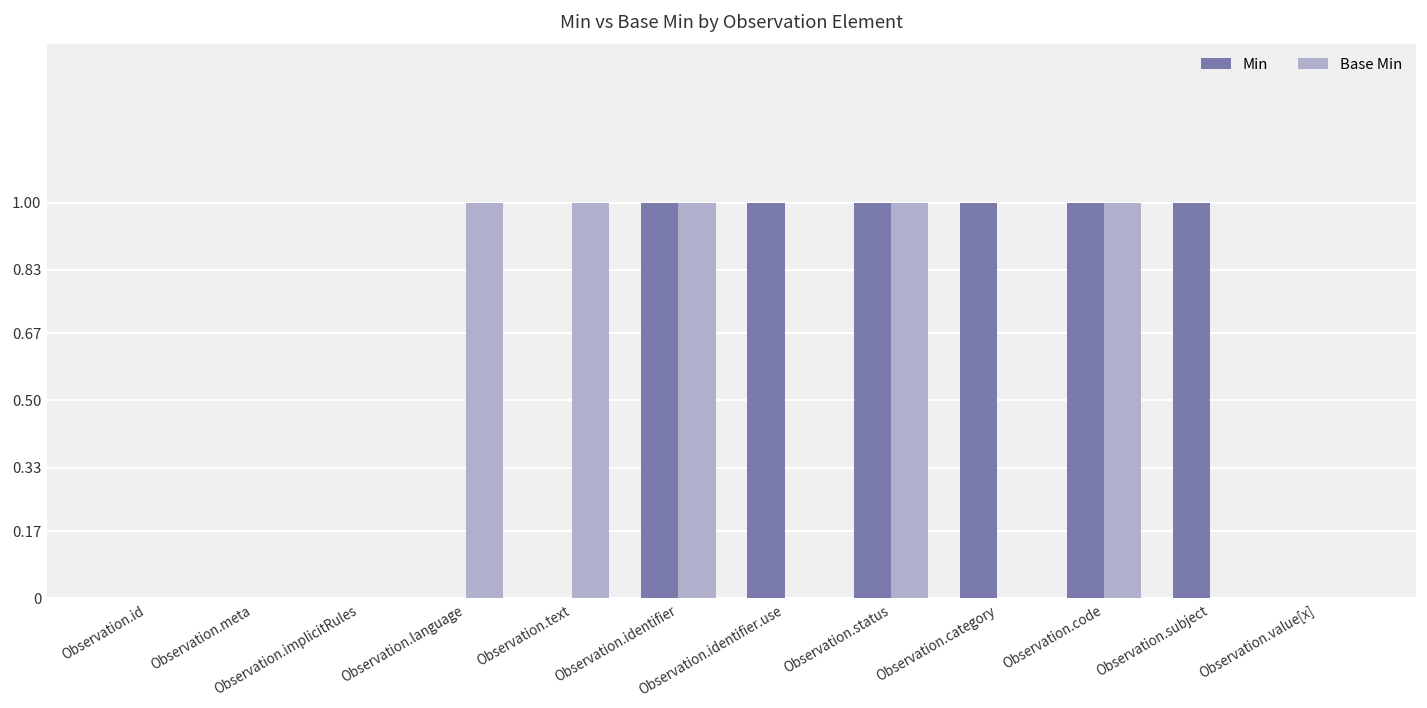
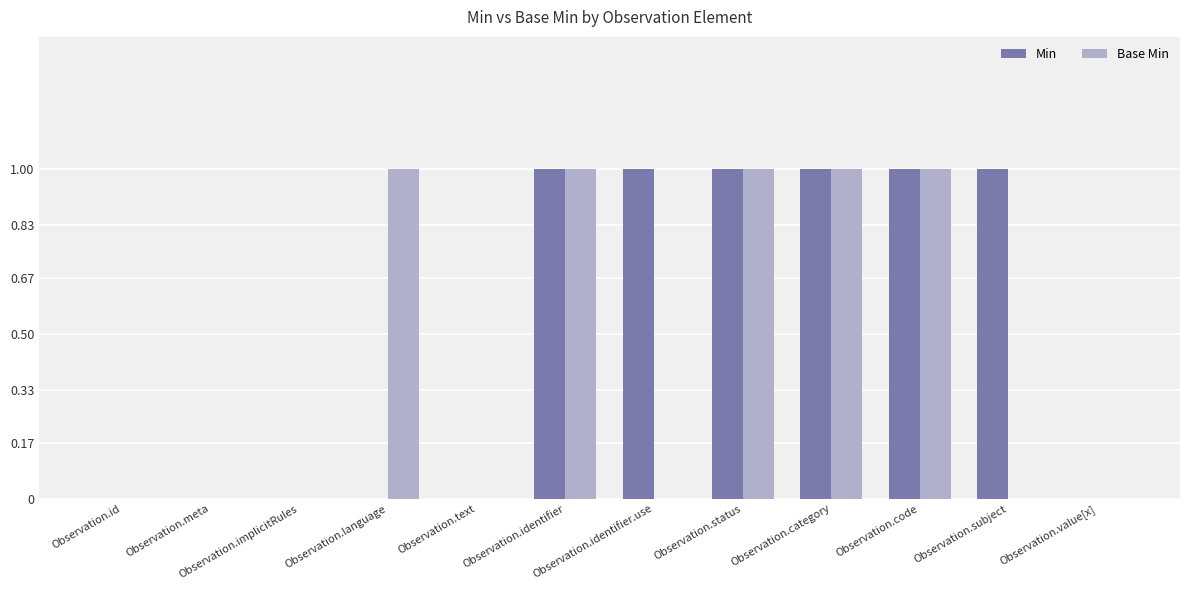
  {
    "Min": {
      "Observation.id": 0,
      "Observation.meta": 0,
      "Observation.implicitRules": 0,
      "Observation.language": 0,
      "Observation.text": 0,
      "Observation.identifier": 1,
      "Observation.identifier.use": 1,
      "Observation.status": 1,
      "Observation.category": 1,
      "Observation.code": 1,
      "Observation.subject": 1,
      "Observation.value[x]": 0
    },
    "Base Min": {
      "Observation.id": 0,
      "Observation.meta": 0,
      "Observation.implicitRules": 0,
      "Observation.language": 1,
-     "Observation.text": 1,
+     "Observation.text": 0,
      "Observation.identifier": 1,
      "Observation.identifier.use": 0,
      "Observation.status": 1,
-     "Observation.category": 0,
+     "Observation.category": 1,
      "Observation.code": 1,
      "Observation.subject": 0,
      "Observation.value[x]": 0
    }
  }
